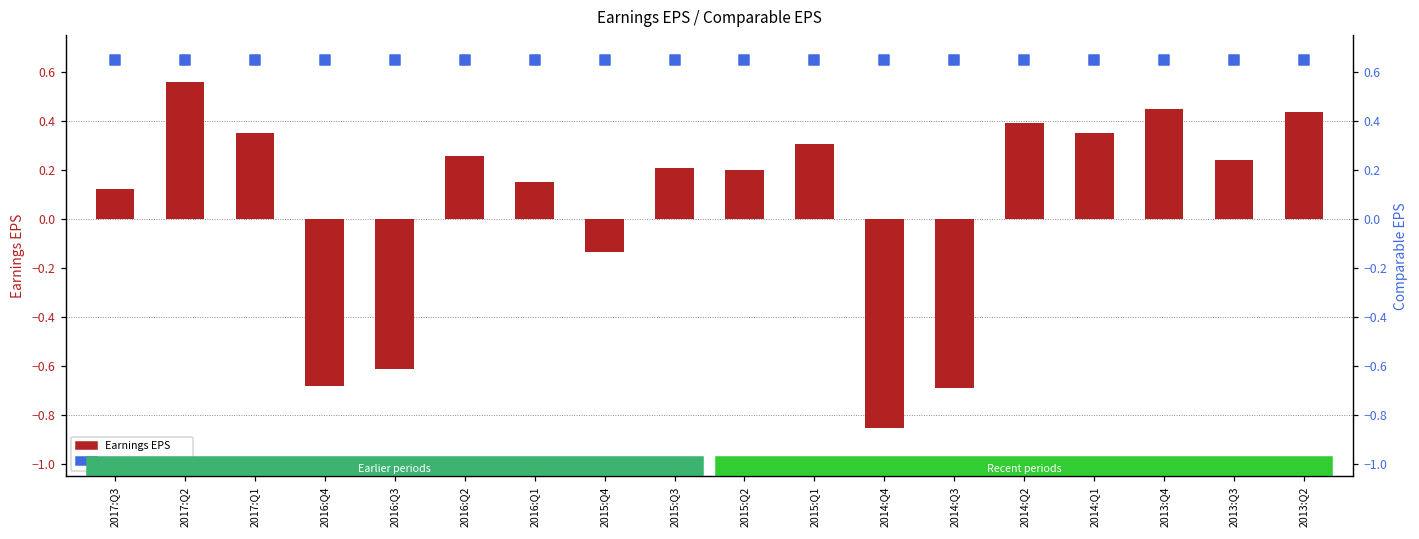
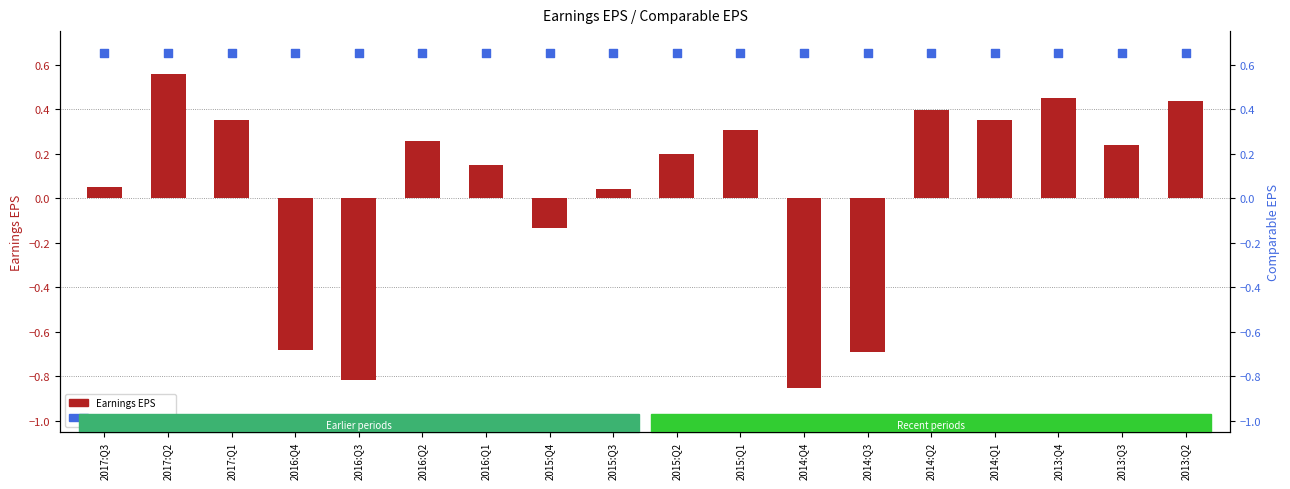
  {
    "Earnings EPS": {
-     "2017:Q3": 0.12,
+     "2017:Q3": 0.05,
      "2017:Q2": 0.56,
      "2017:Q1": 0.35,
      "2016:Q4": -0.68,
-     "2016:Q3": -0.61,
+     "2016:Q3": -0.82,
      "2016:Q2": 0.26,
      "2016:Q1": 0.15,
      "2015:Q4": -0.14,
-     "2015:Q3": 0.21,
+     "2015:Q3": 0.04,
      "2015:Q2": 0.20,
      "2015:Q1": 0.31,
      "2014:Q4": -0.85,
      "2014:Q3": -0.69,
      "2014:Q2": 0.39,
      "2014:Q1": 0.35,
      "2013:Q4": 0.45,
      "2013:Q3": 0.24,
      "2013:Q2": 0.44
    }
  }
